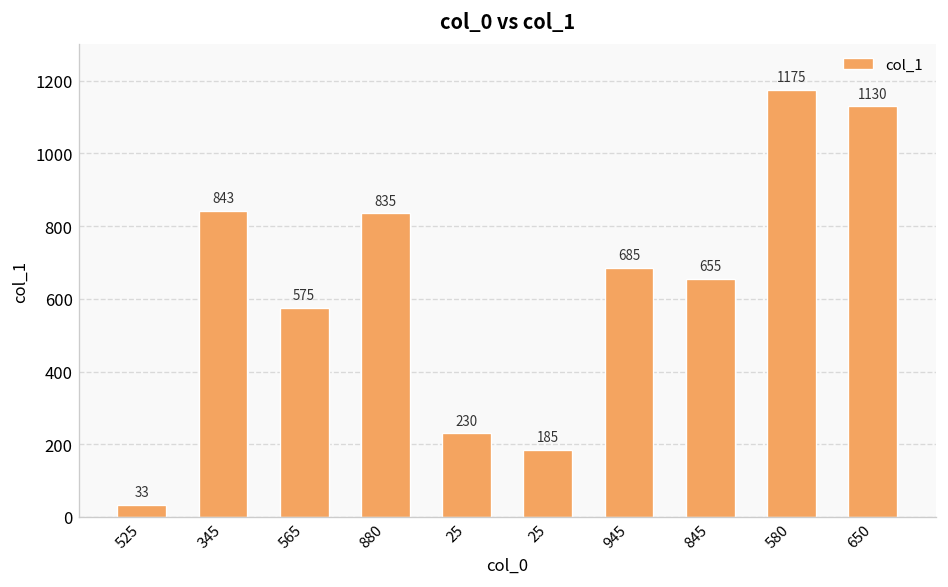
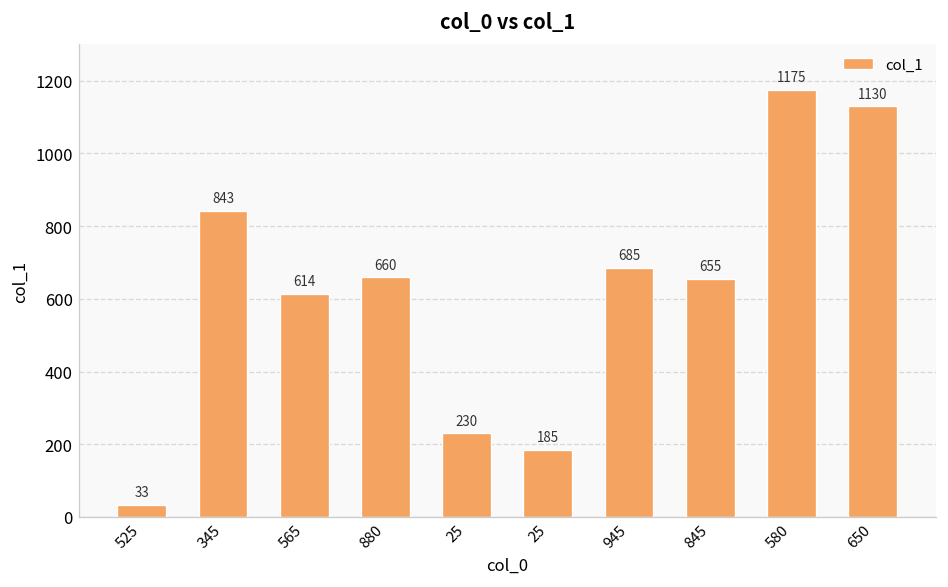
  {
    "525": 33,
    "345": 843,
-   "565": 575,
-   "880": 835,
+   "565": 614,
+   "880": 660,
    "945": 685,
    "845": 655,
    "580": 1175,
    "650": 1130
  }
